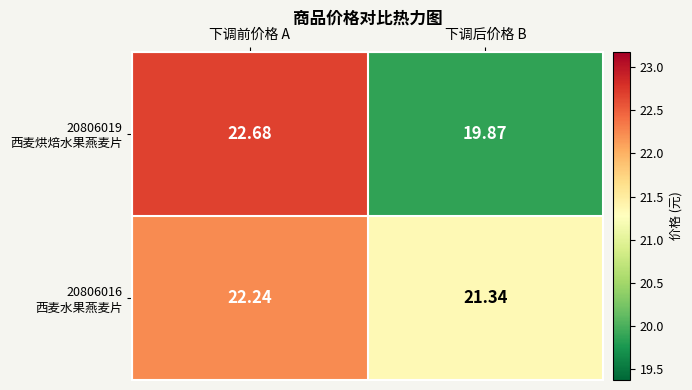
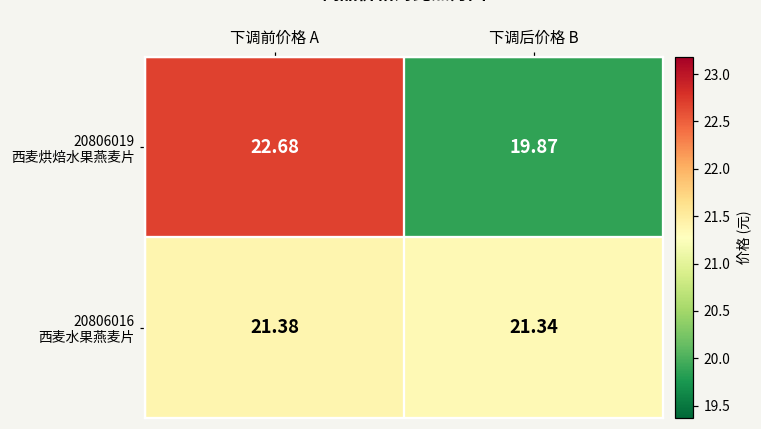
  {
    "20806019 西麦烘焙水果燕麦片": {
      "下调前价格 A": 22.68,
      "下调后价格 B": 19.87
    },
    "20806016 西麦水果燕麦片": {
-     "下调前价格 A": 22.24,
+     "下调前价格 A": 21.38,
      "下调后价格 B": 21.34
    }
  }
